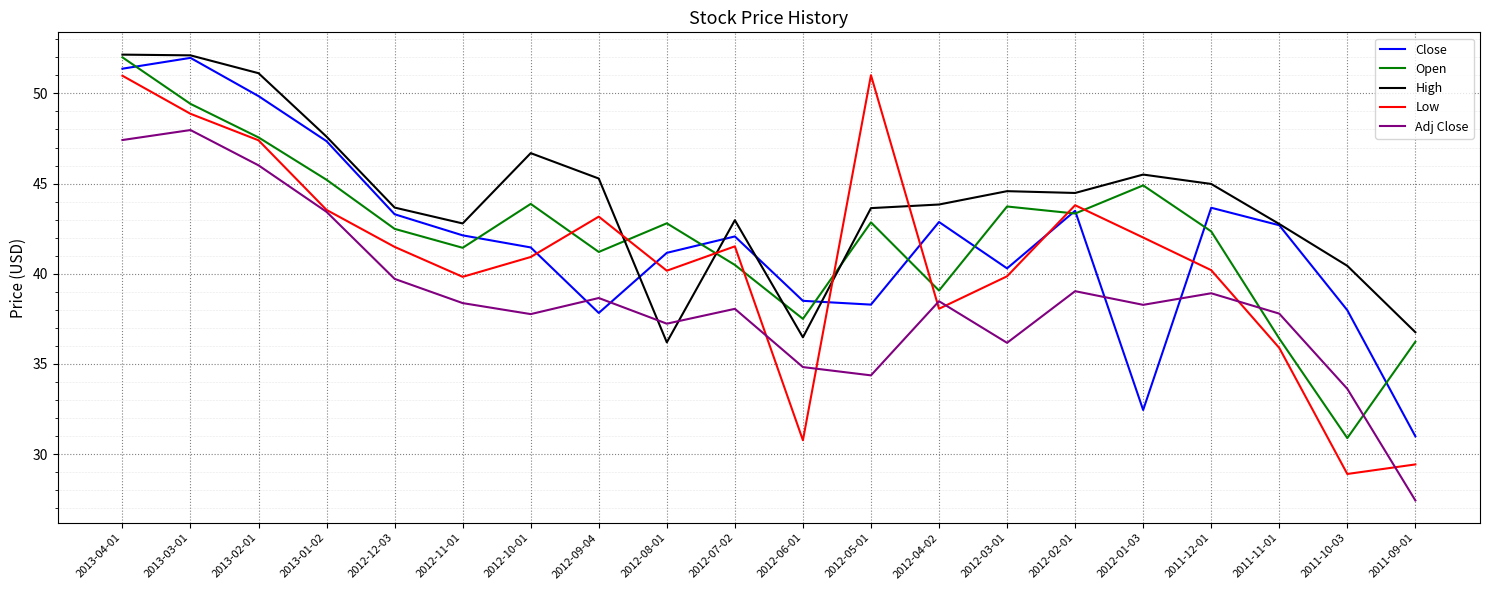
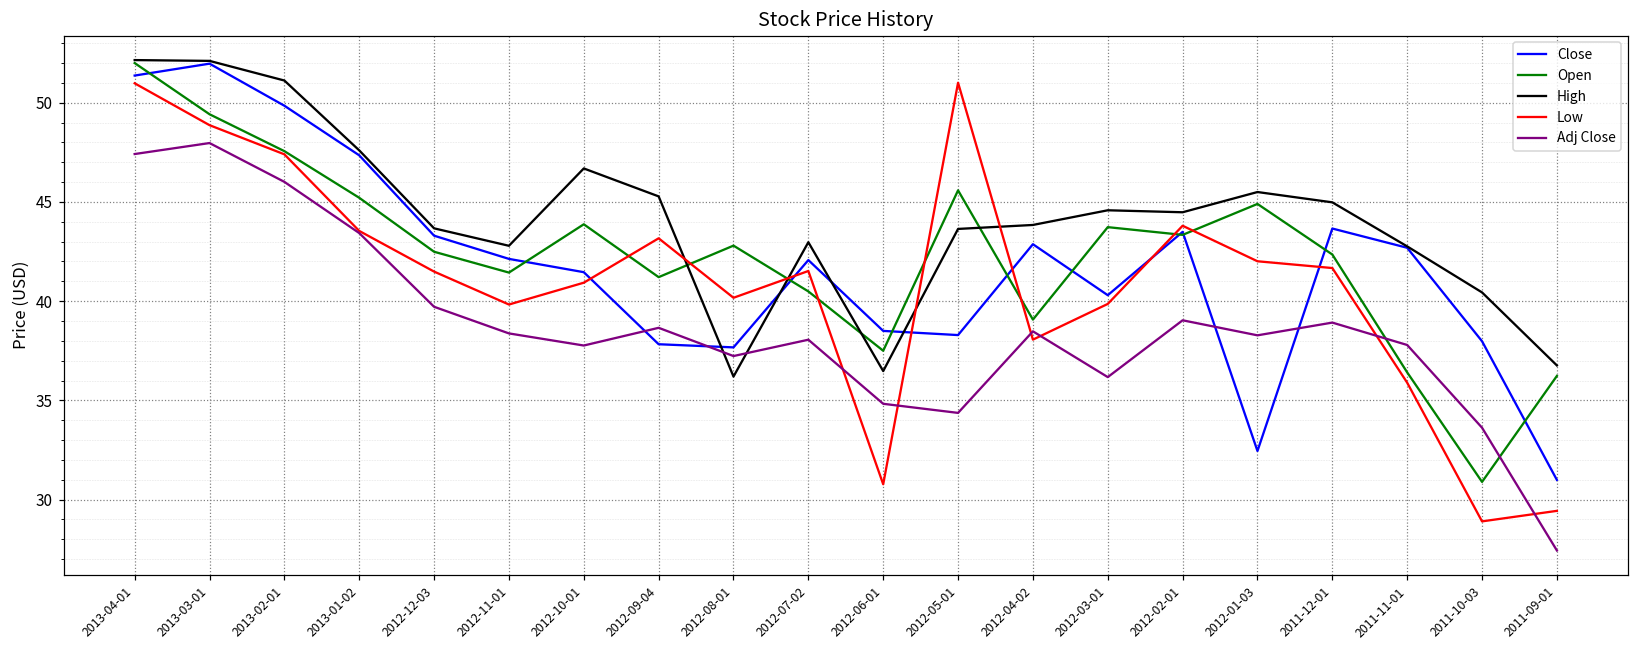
  {
    "Close": {
      "2013-04-01": 51.4,
      "2013-03-01": 52.0,
      "2013-02-01": 49.8,
      "2013-01-02": 47.3,
      "2012-12-03": 43.3,
      "2012-11-01": 42.1,
      "2012-10-01": 41.5,
      "2012-09-04": 37.8,
-     "2012-08-01": 41.2,
+     "2012-08-01": 37.7,
      "2012-07-02": 42.1,
      "2012-06-01": 38.5,
      "2012-05-01": 38.3,
      "2012-04-02": 42.9,
      "2012-03-01": 40.3,
      "2012-02-01": 43.5,
      "2012-01-03": 32.4,
      "2011-12-01": 43.7,
      "2011-10-03": 38.0,
      "2011-09-01": 31.0
    },
    "Open": {
      "2013-04-01": 52.0,
      "2013-03-01": 49.4,
      "2013-02-01": 47.6,
      "2013-01-02": 45.2,
      "2012-12-03": 42.5,
      "2012-11-01": 41.4,
      "2012-10-01": 43.9,
      "2012-09-04": 41.2,
      "2012-08-01": 42.8,
      "2012-07-02": 40.5,
      "2012-06-01": 37.5,
-     "2012-05-01": 42.8,
+     "2012-05-01": 45.6,
      "2012-04-02": 39.1,
      "2012-03-01": 43.7,
      "2012-02-01": 43.3,
      "2012-01-03": 44.9,
      "2011-12-01": 42.3,
      "2011-11-01": 36.4,
      "2011-10-03": 30.9,
      "2011-09-01": 36.2
    },
    "High": {
      "2013-04-01": 52.2,
      "2013-03-01": 52.1,
      "2013-02-01": 51.1,
      "2013-01-02": 47.6,
      "2012-12-03": 43.7,
      "2012-11-01": 42.8,
      "2012-10-01": 46.7,
      "2012-09-04": 45.3,
      "2012-08-01": 36.2,
      "2012-07-02": 43.0,
      "2012-06-01": 36.5,
      "2012-05-01": 43.6,
      "2012-04-02": 43.8,
      "2012-03-01": 44.6,
      "2012-02-01": 44.5,
      "2012-01-03": 45.5,
      "2011-12-01": 45.0,
      "2011-10-03": 40.4,
      "2011-09-01": 36.8
    },
    "Low": {
      "2013-04-01": 51.0,
      "2013-03-01": 48.9,
      "2013-02-01": 47.4,
      "2012-12-03": 41.5,
      "2012-11-01": 39.8,
      "2012-10-01": 40.9,
      "2012-09-04": 43.2,
      "2012-08-01": 40.2,
      "2012-07-02": 41.5,
      "2012-06-01": 30.8,
      "2012-05-01": 51.0,
      "2012-04-02": 38.1,
      "2012-03-01": 39.9,
      "2012-02-01": 43.8,
      "2012-01-03": 42.0,
-     "2011-12-01": 40.2,
+     "2011-12-01": 41.7,
      "2011-11-01": 35.9,
      "2011-10-03": 28.9,
      "2011-09-01": 29.4
    },
    "Adj Close": {
      "2013-04-01": 47.4,
      "2013-03-01": 48.0,
      "2013-02-01": 46.0,
      "2012-12-03": 39.7,
      "2012-11-01": 38.4,
      "2012-10-01": 37.8,
      "2012-09-04": 38.7,
      "2012-08-01": 37.2,
      "2012-07-02": 38.1,
      "2012-06-01": 34.8,
      "2012-05-01": 34.4,
      "2012-04-02": 38.5,
      "2012-03-01": 36.2,
      "2012-02-01": 39.0,
      "2012-01-03": 38.3,
      "2011-12-01": 38.9,
      "2011-11-01": 37.8,
      "2011-10-03": 33.6,
      "2011-09-01": 27.4
    }
  }
